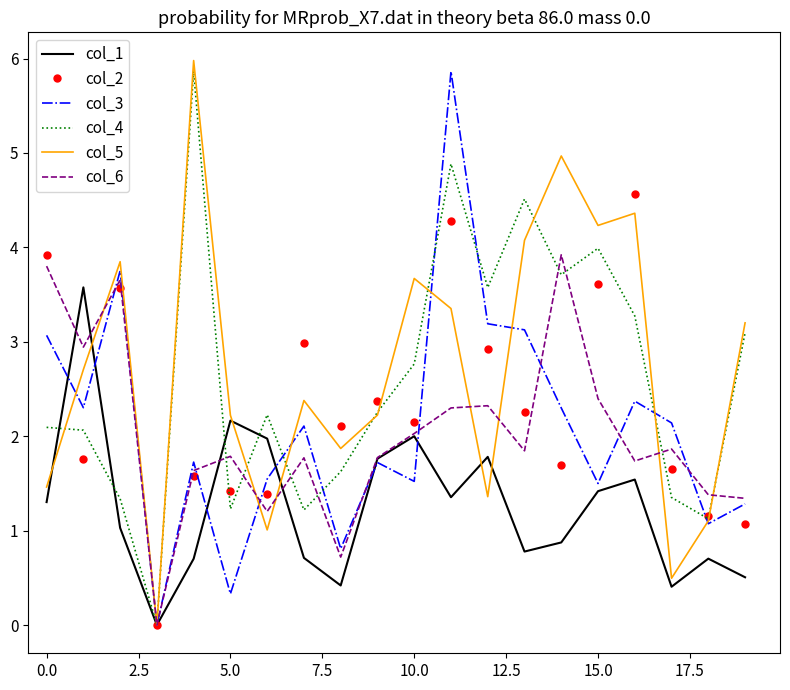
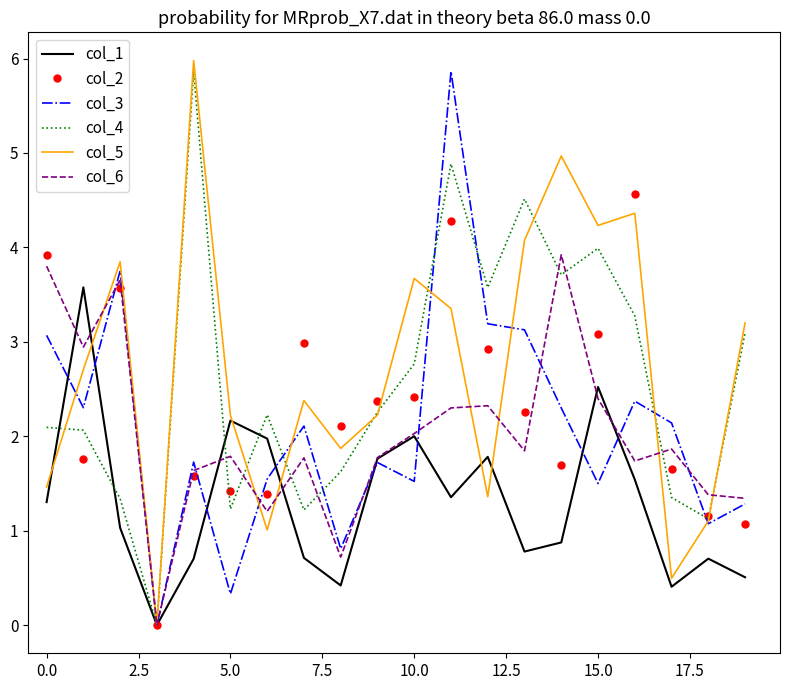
  {
    "col_1": {
      "0.0": 1.3,
      "5.0": 2.2,
      "10.0": 2.0,
-     "15.0": 1.4
+     "15.0": 2.5
    },
    "col_2": {
      "0.0": 3.9,
      "5.0": 1.4,
-     "10.0": 2.2,
-     "15.0": 3.6
+     "10.0": 2.4,
+     "15.0": 3.1
    },
    "col_3": {
      "0.0": 3.1,
      "5.0": 0.3,
      "10.0": 1.5,
      "15.0": 1.5
    },
    "col_4": {
      "0.0": 2.1,
      "5.0": 1.2,
      "10.0": 2.8,
      "15.0": 4.0
    },
    "col_5": {
      "0.0": 1.5,
      "5.0": 2.2,
      "10.0": 3.7,
      "15.0": 4.2
    },
    "col_6": {
      "0.0": 3.8,
      "5.0": 1.8,
      "10.0": 2.0,
      "15.0": 2.4
    }
  }
